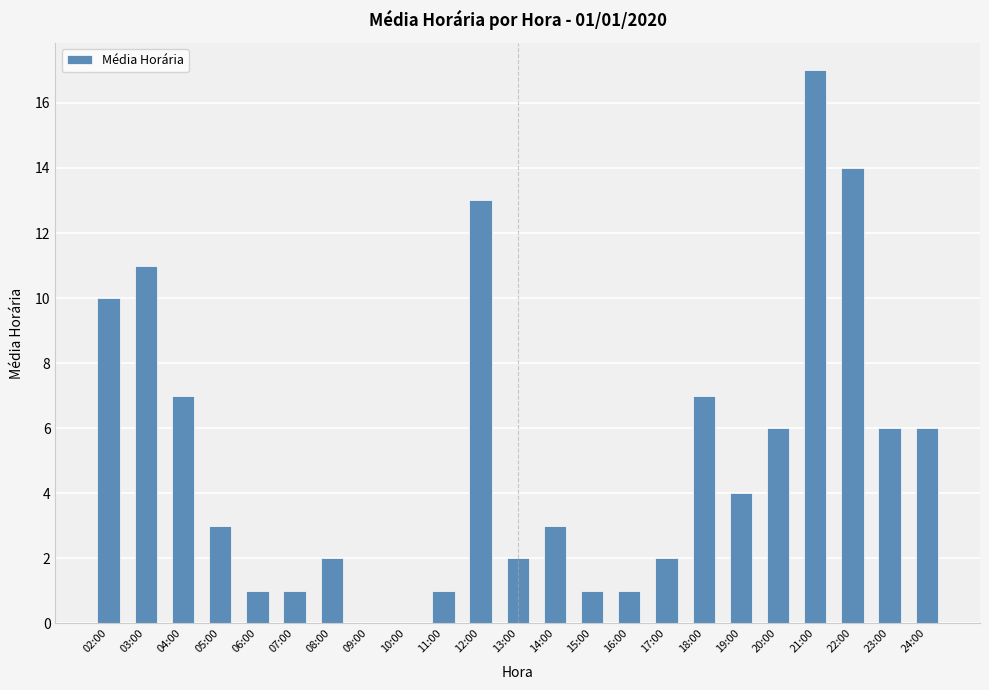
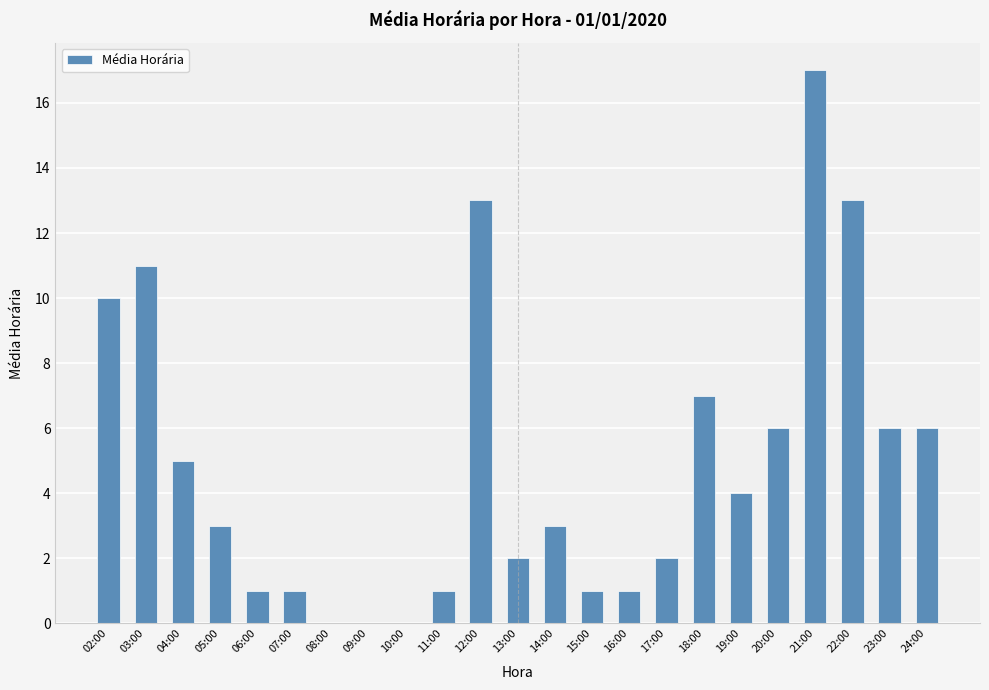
  {
    "02:00": 10,
    "03:00": 11,
-   "04:00": 7,
+   "04:00": 5,
    "05:00": 3,
    "06:00": 1,
    "07:00": 1,
-   "08:00": 2,
+   "08:00": 0,
    "09:00": 0,
    "10:00": 0,
    "11:00": 1,
    "12:00": 13,
    "13:00": 2,
    "14:00": 3,
    "15:00": 1,
    "16:00": 1,
    "17:00": 2,
    "18:00": 7,
    "19:00": 4,
    "20:00": 6,
    "21:00": 17,
-   "22:00": 14,
+   "22:00": 13,
    "23:00": 6,
    "24:00": 6
  }
